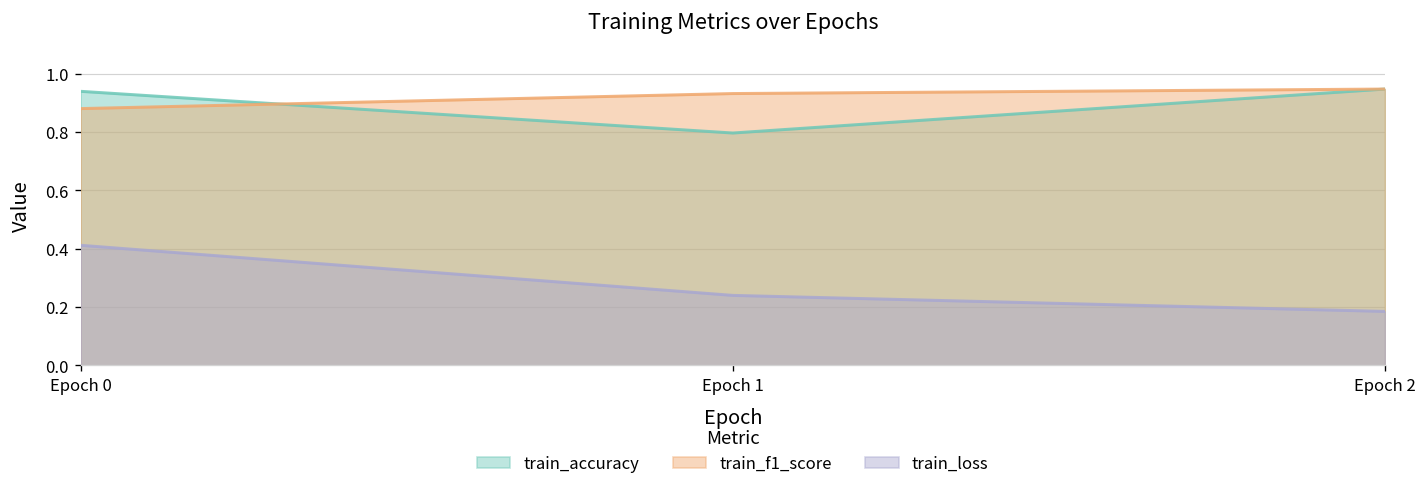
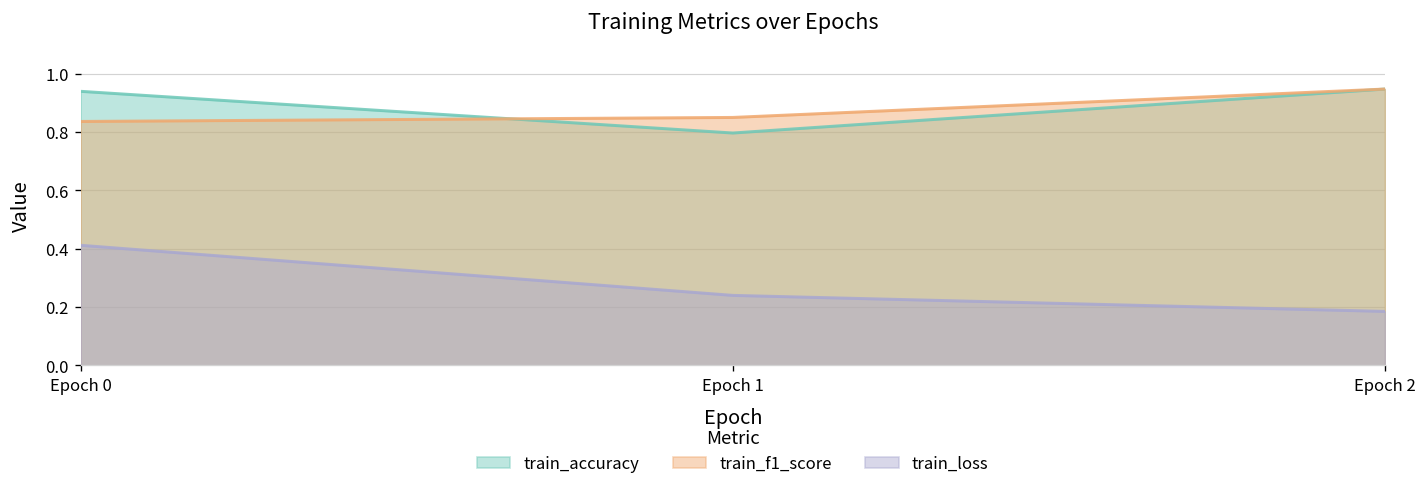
  {
    "train_f1_score": {
-     "Epoch 0": 0.88,
-     "Epoch 1": 0.93
+     "Epoch 0": 0.84,
+     "Epoch 1": 0.85
    }
  }
